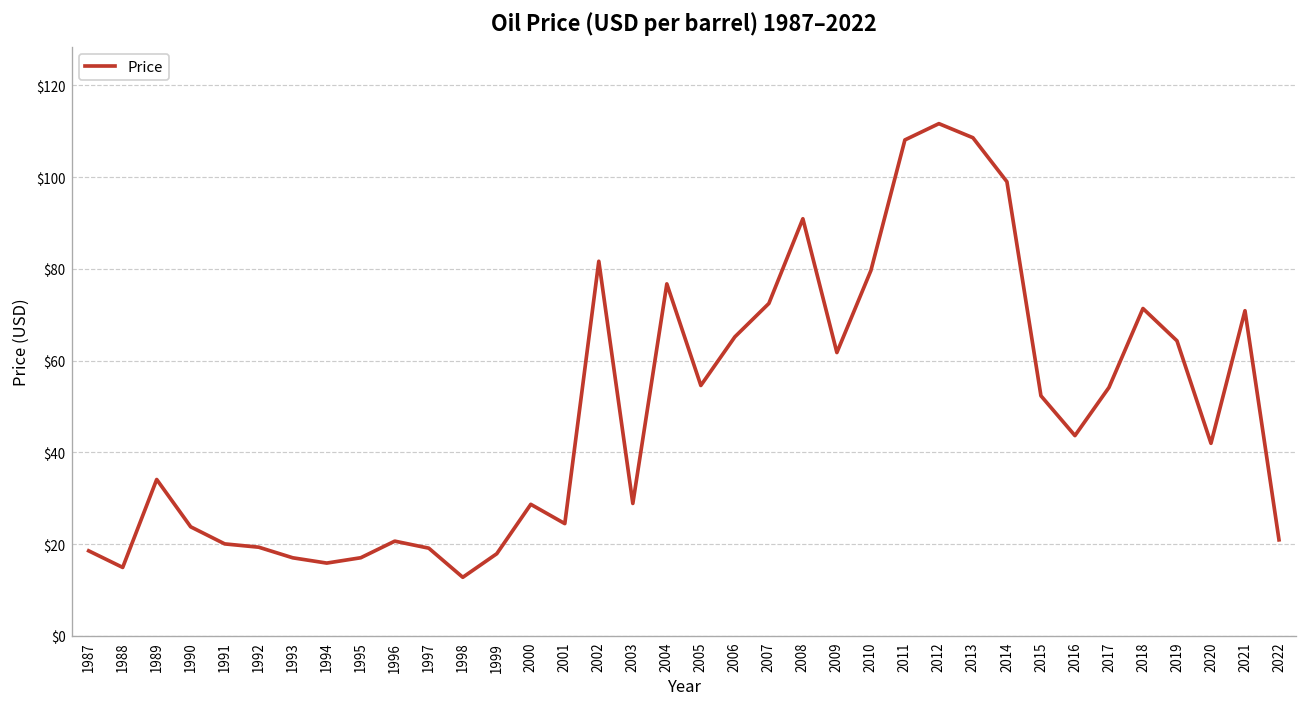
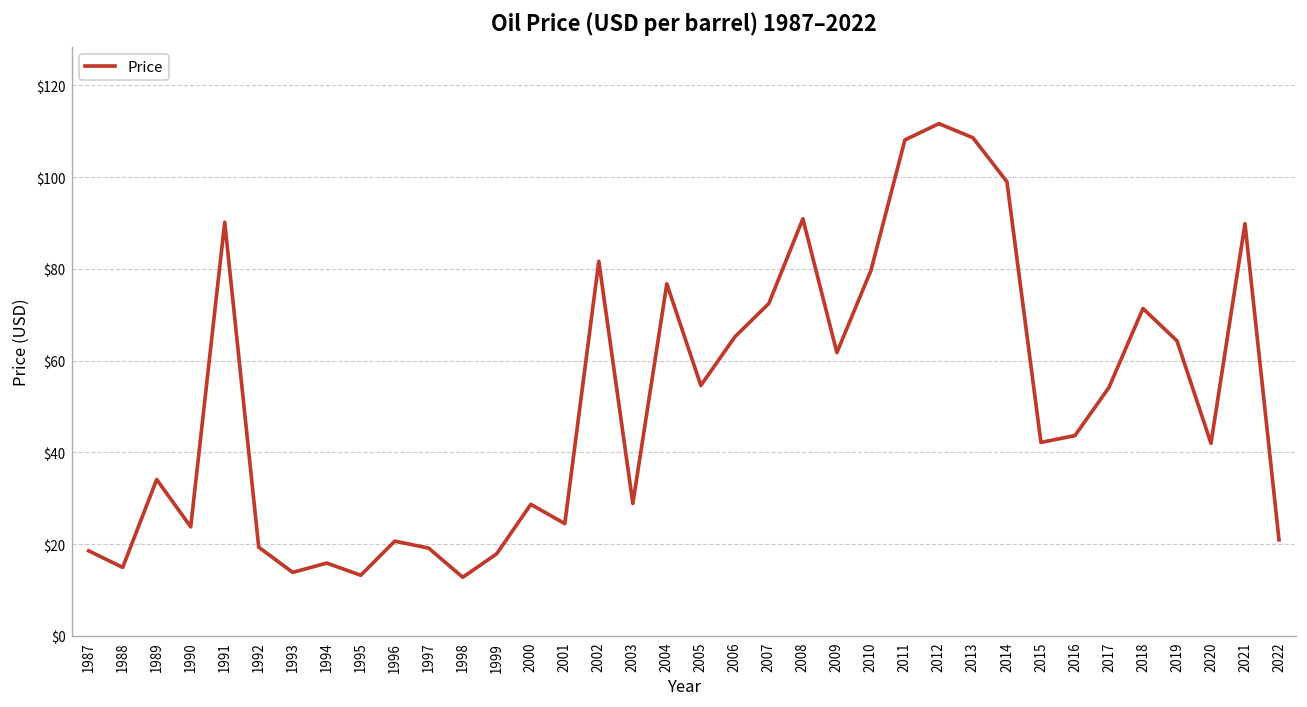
  {
    "1987": "$19",
    "1988": "$15",
    "1989": "$34",
    "1990": "$24",
-   "1991": "$20",
+   "1991": "$90",
    "1992": "$19",
-   "1993": "$17",
+   "1993": "$14",
    "1994": "$16",
-   "1995": "$17",
+   "1995": "$13",
    "1996": "$21",
    "1997": "$19",
    "1998": "$13",
    "1999": "$18",
    "2000": "$29",
    "2001": "$24",
    "2002": "$82",
    "2003": "$29",
    "2004": "$77",
    "2005": "$55",
    "2006": "$65",
    "2007": "$72",
    "2008": "$91",
    "2009": "$62",
    "2010": "$80",
    "2011": "$108",
    "2012": "$112",
    "2013": "$109",
    "2014": "$99",
-   "2015": "$52",
+   "2015": "$42",
    "2016": "$44",
    "2017": "$54",
    "2018": "$71",
    "2019": "$64",
    "2020": "$42",
-   "2021": "$71",
+   "2021": "$90",
    "2022": "$21"
  }
